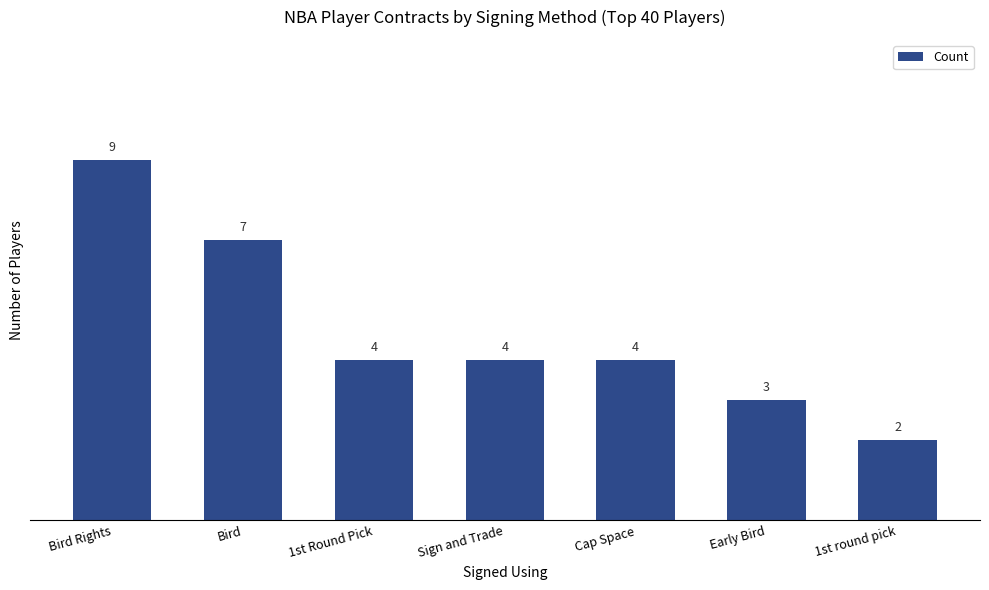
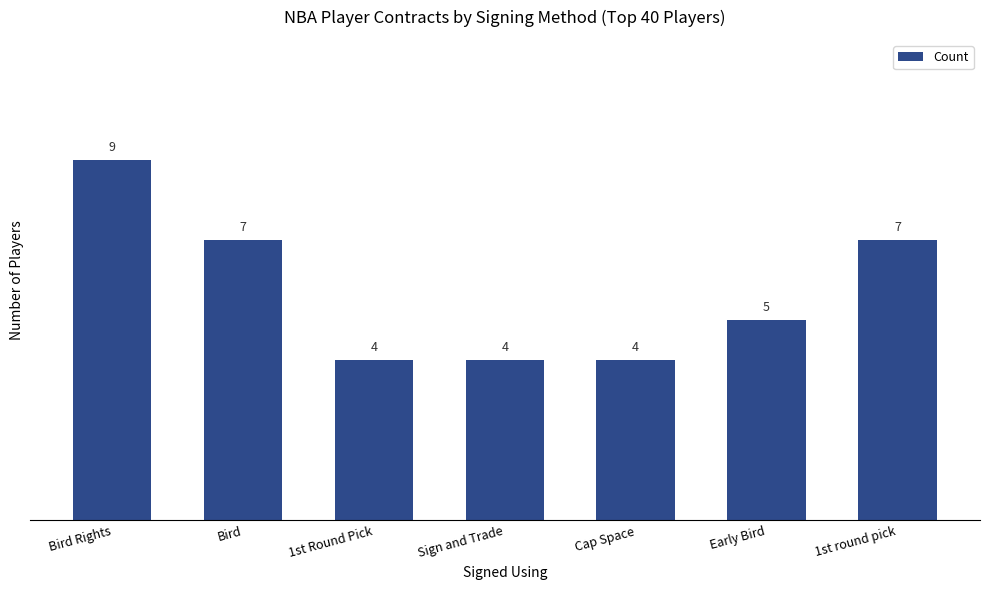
  {
    "Bird Rights": 9,
    "Bird": 7,
    "1st Round Pick": 4,
    "Sign and Trade": 4,
    "Cap Space": 4,
-   "Early Bird": 3,
-   "1st round pick": 2
+   "Early Bird": 5,
+   "1st round pick": 7
  }
